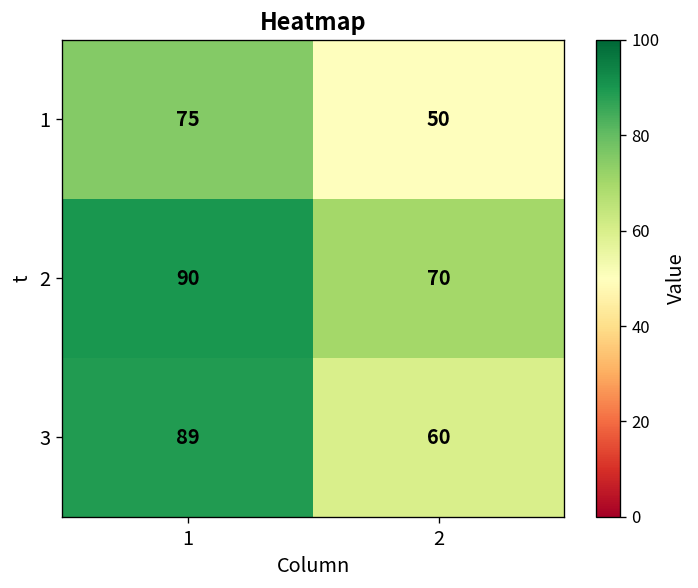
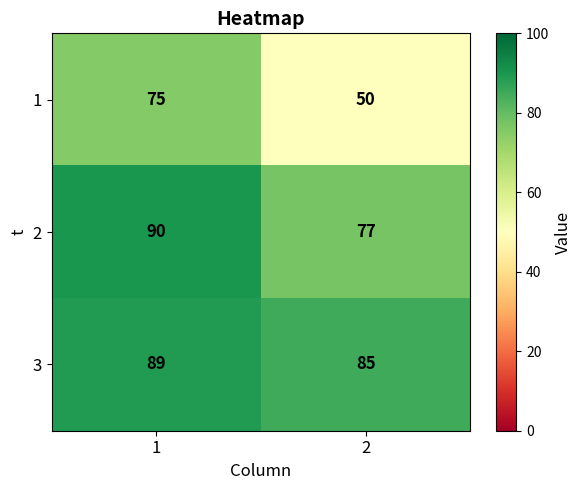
  {
    "1": {
      "1": 75,
      "2": 50
    },
    "2": {
      "1": 90,
-     "2": 70
+     "2": 77
    },
    "3": {
      "1": 89,
-     "2": 60
+     "2": 85
    }
  }
